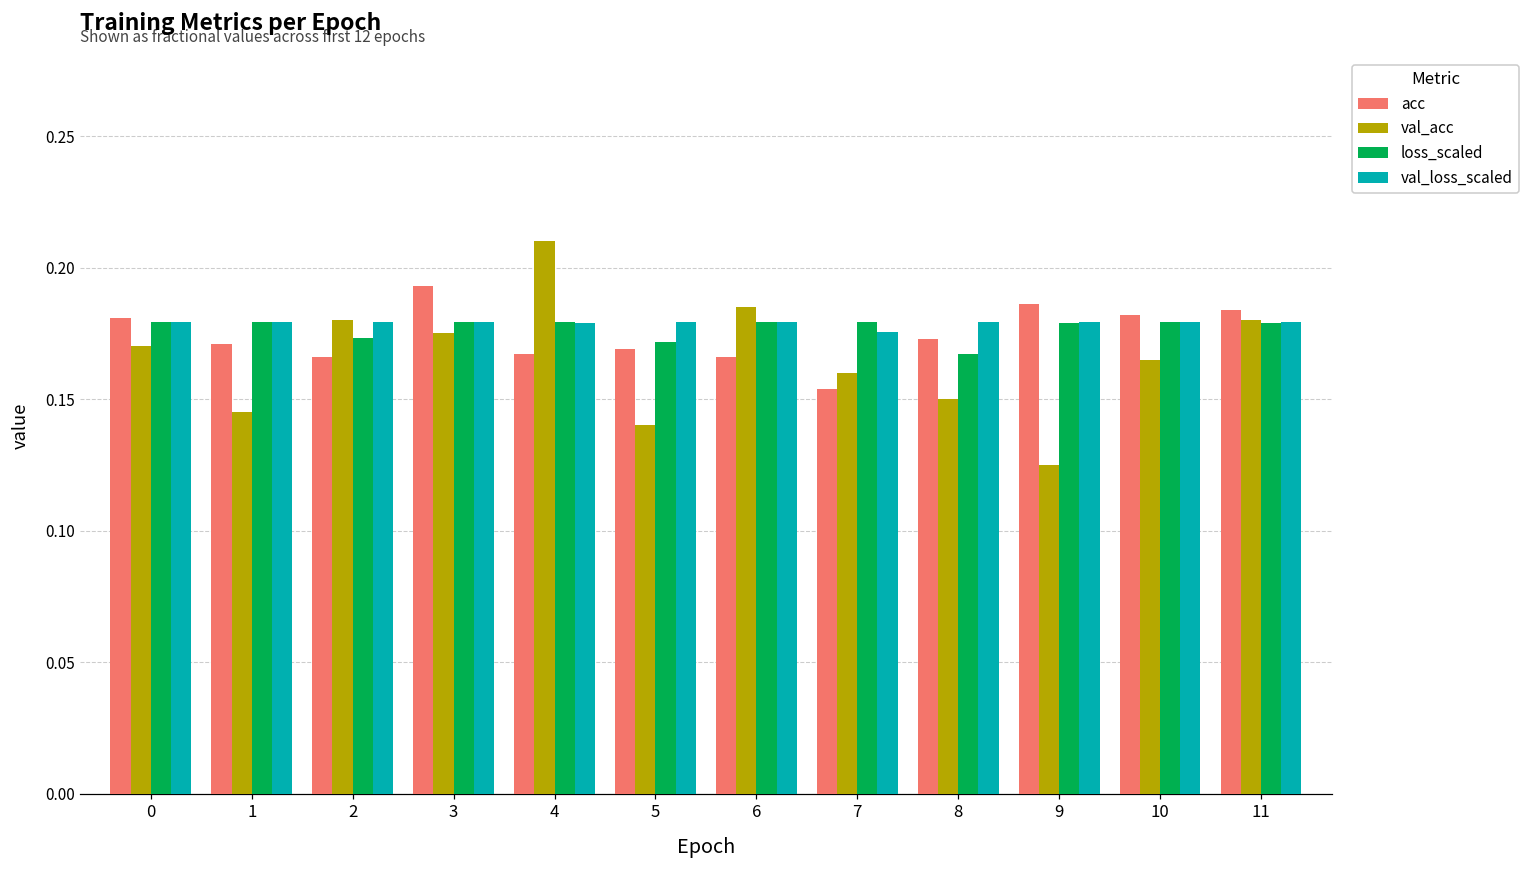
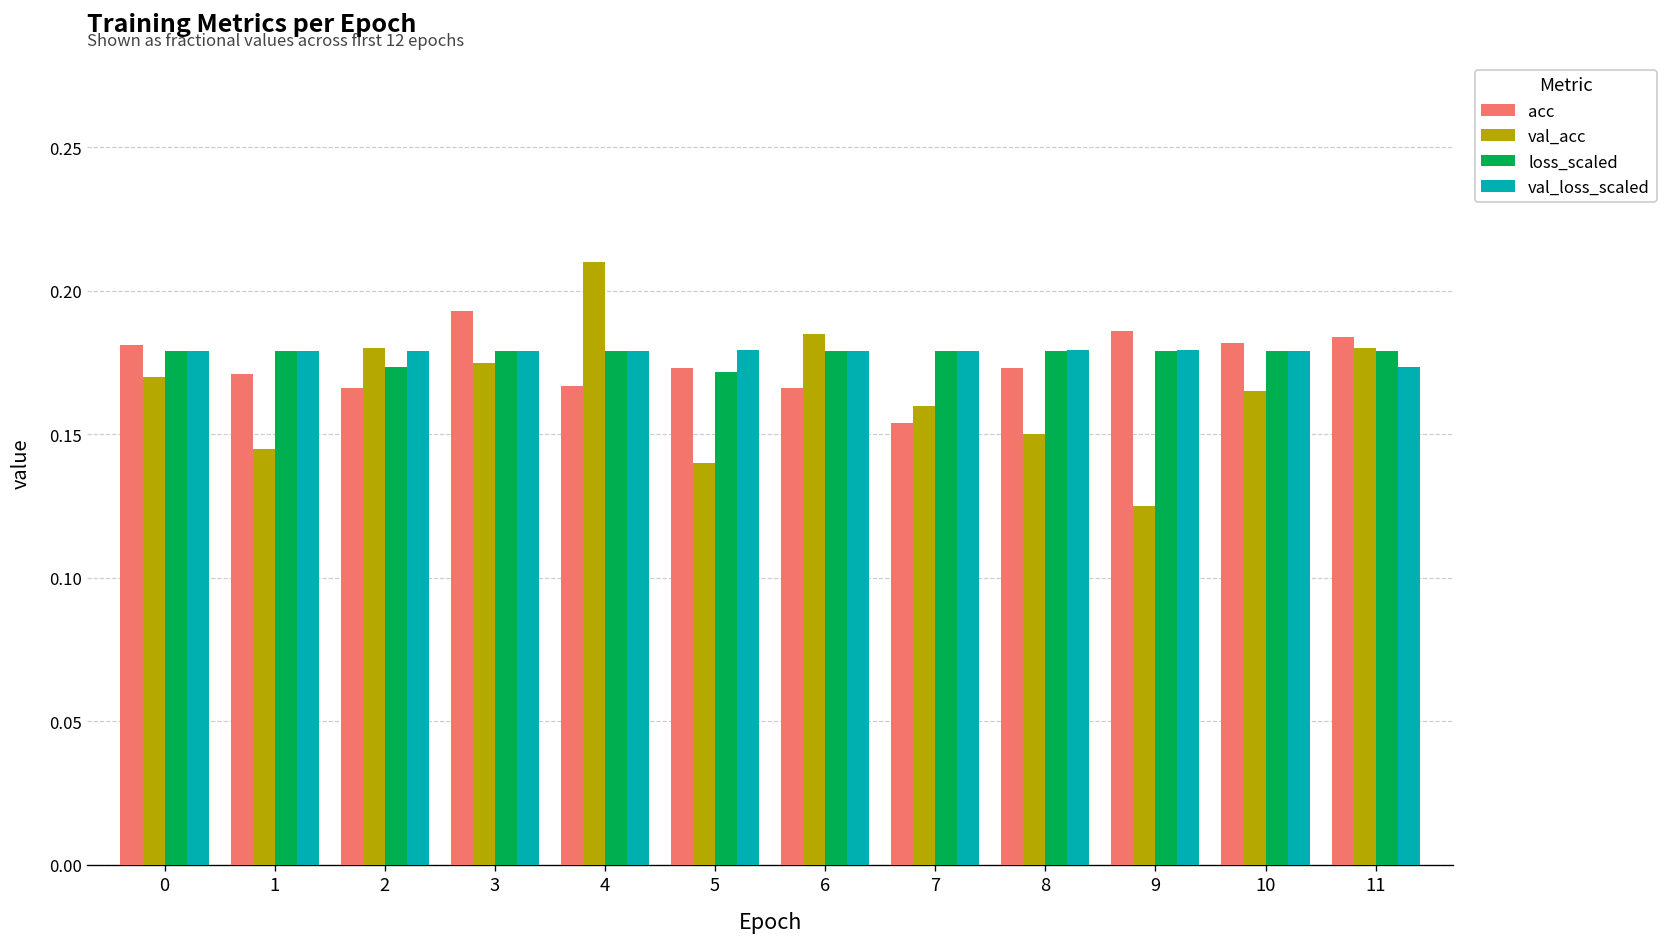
  {
    "acc": {
      "0": 0.181,
      "1": 0.171,
      "2": 0.166,
      "3": 0.193,
      "4": 0.167,
-     "5": 0.169,
+     "5": 0.173,
      "6": 0.166,
      "7": 0.154,
      "8": 0.173,
      "9": 0.186,
      "10": 0.182,
      "11": 0.184
    },
    "val_acc": {
      "0": 0.170,
      "1": 0.145,
      "2": 0.180,
      "3": 0.175,
      "4": 0.210,
      "5": 0.140,
      "6": 0.185,
      "7": 0.160,
      "8": 0.150,
      "9": 0.125,
      "10": 0.165,
      "11": 0.180
    },
    "loss_scaled": {
      "0": 0.179,
      "1": 0.179,
      "2": 0.173,
      "3": 0.179,
      "4": 0.179,
      "5": 0.172,
      "6": 0.179,
      "7": 0.179,
-     "8": 0.167,
+     "8": 0.179,
      "9": 0.179,
      "10": 0.179,
      "11": 0.179
    },
    "val_loss_scaled": {
      "0": 0.179,
      "1": 0.179,
      "2": 0.179,
      "3": 0.179,
      "4": 0.179,
      "5": 0.179,
      "6": 0.179,
-     "7": 0.175,
+     "7": 0.179,
      "8": 0.179,
      "9": 0.179,
      "10": 0.179,
-     "11": 0.179
+     "11": 0.174
    }
  }
